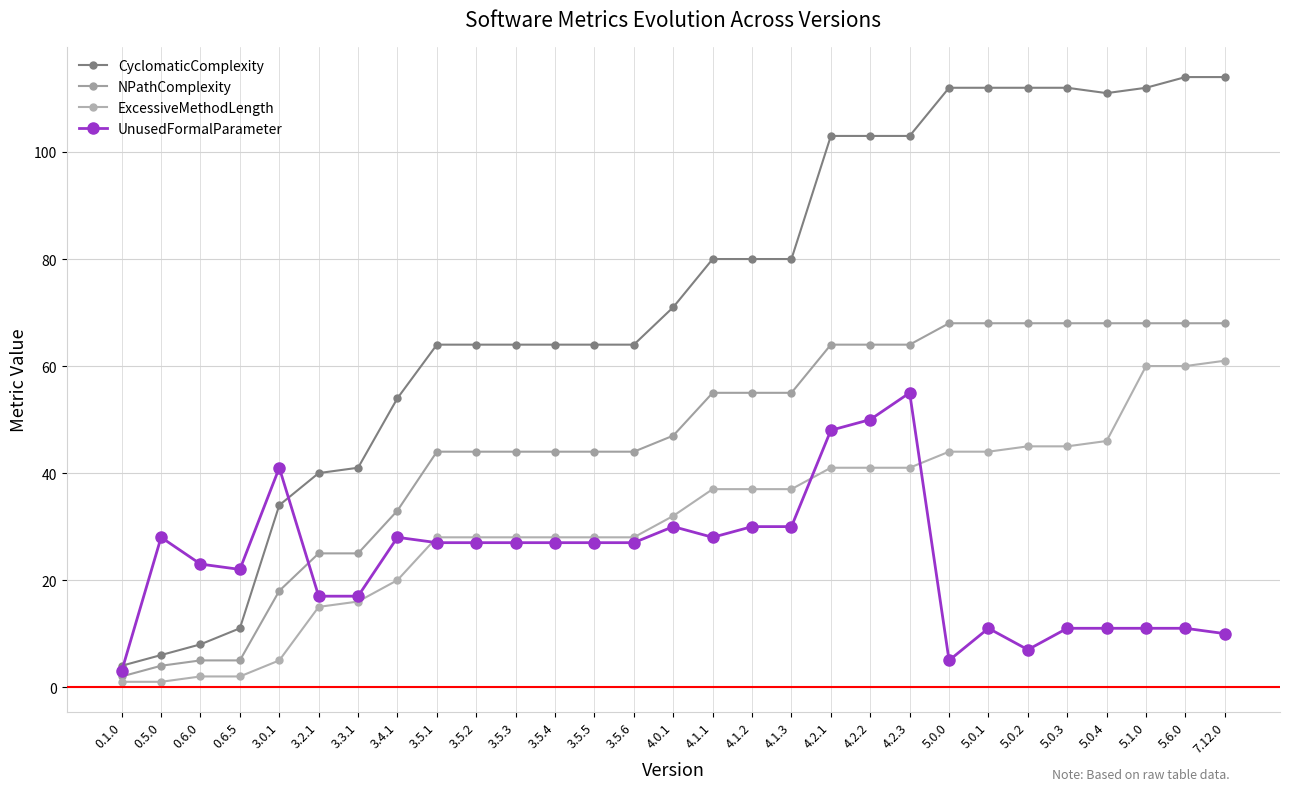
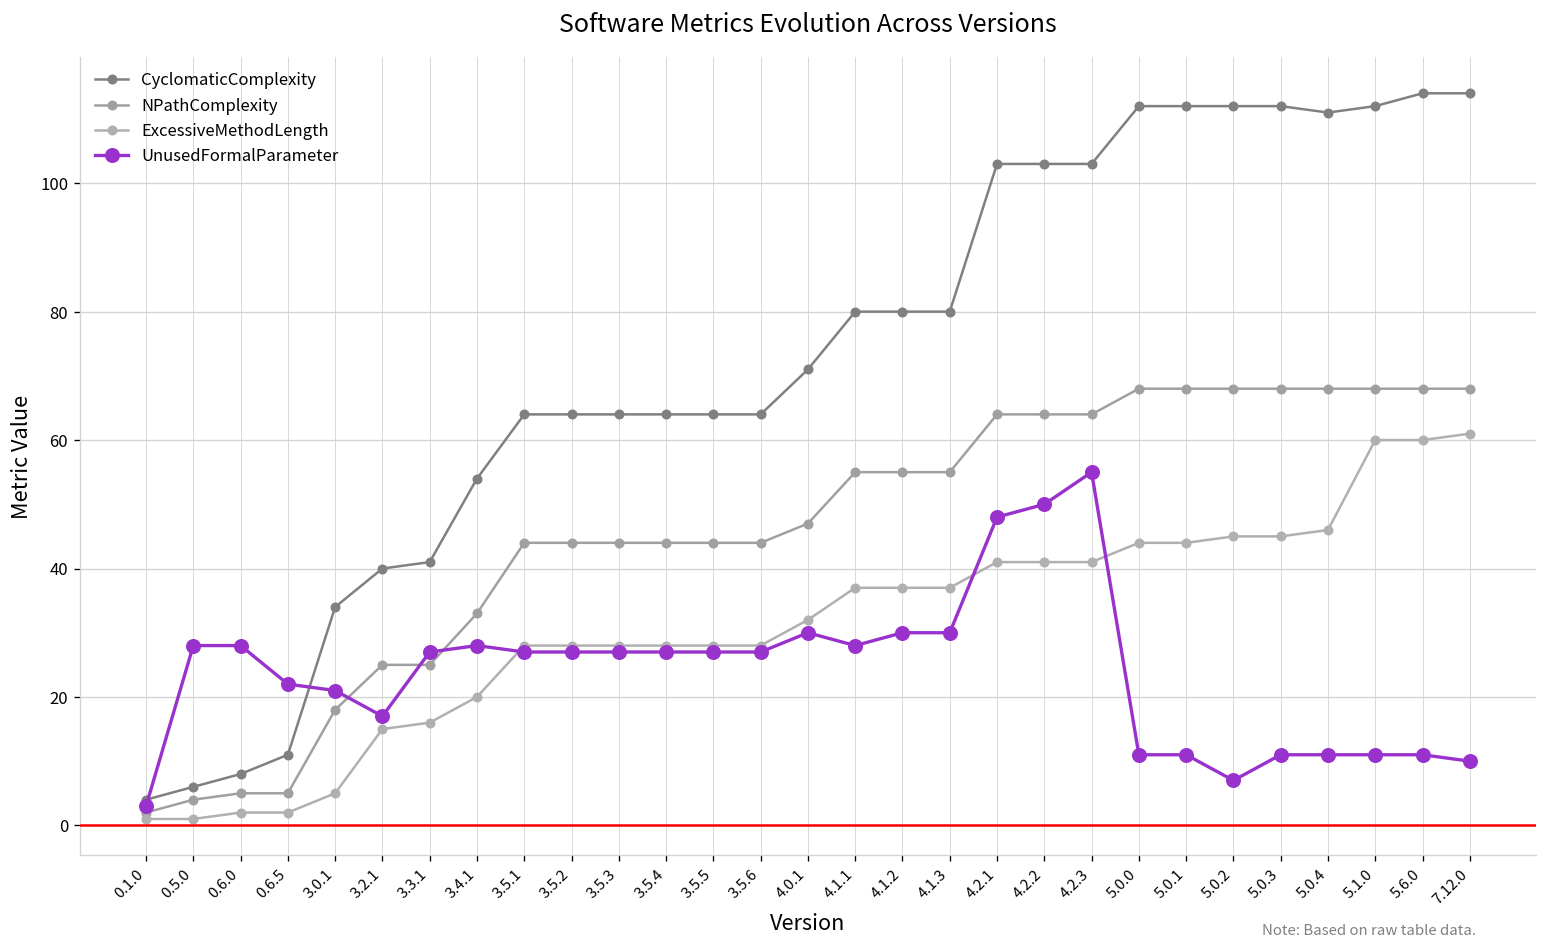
  {
    "UnusedFormalParameter": {
      "0.1.0": 3,
      "0.5.0": 28,
-     "0.6.0": 23,
+     "0.6.0": 28,
      "0.6.5": 22,
-     "3.0.1": 41,
+     "3.0.1": 21,
      "3.2.1": 17,
-     "3.3.1": 17,
+     "3.3.1": 27,
      "3.4.1": 28,
      "3.5.1": 27,
      "3.5.2": 27,
      "3.5.3": 27,
      "3.5.4": 27,
      "3.5.5": 27,
      "3.5.6": 27,
      "4.0.1": 30,
      "4.1.1": 28,
      "4.1.2": 30,
      "4.1.3": 30,
      "4.2.1": 48,
      "4.2.2": 50,
      "4.2.3": 55,
-     "5.0.0": 5,
+     "5.0.0": 11,
      "5.0.1": 11,
      "5.0.2": 7,
      "5.0.3": 11,
      "5.0.4": 11,
      "5.1.0": 11,
      "5.6.0": 11,
      "7.12.0": 10
    }
  }
